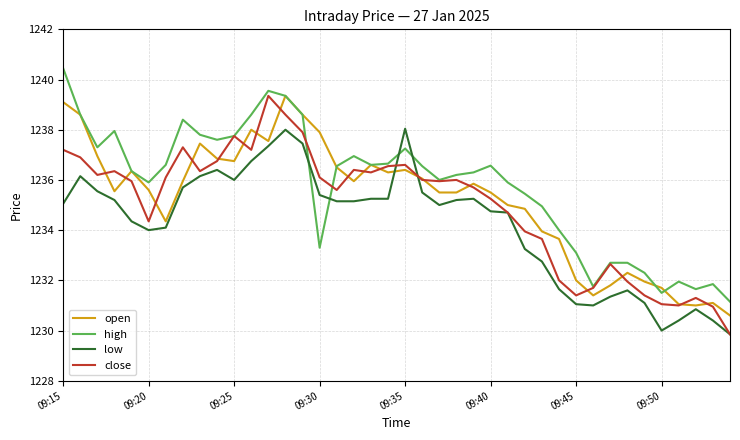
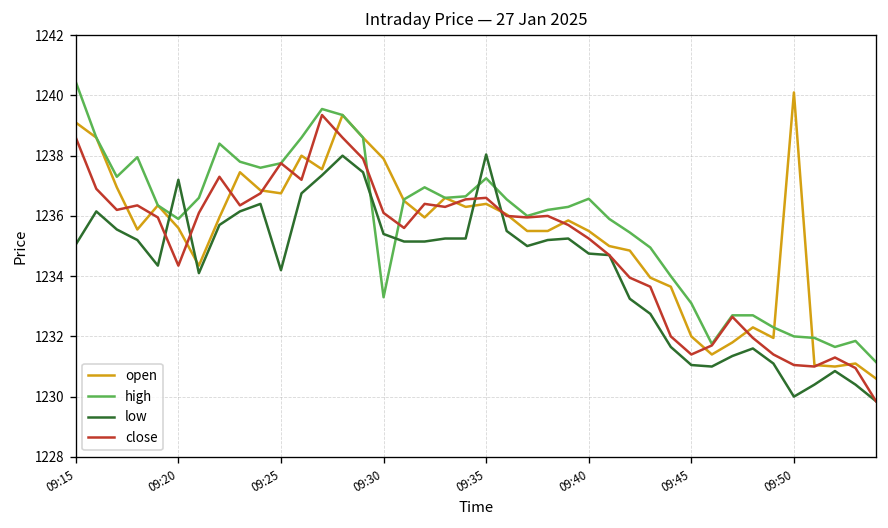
  {
    "open": {
      "09:15": 1239.1,
      "09:20": 1235.6,
      "09:25": 1236.8,
      "09:30": 1237.9,
      "09:35": 1236.4,
      "09:40": 1235.5,
      "09:45": 1232.0,
-     "09:50": 1231.7
+     "09:50": 1240.1
    },
    "high": {
      "09:15": 1240.5,
      "09:20": 1235.9,
      "09:30": 1233.3,
      "09:35": 1237.3,
      "09:40": 1236.6,
      "09:45": 1233.1,
-     "09:50": 1231.5
+     "09:50": 1232.0
    },
    "low": {
      "09:15": 1235.1,
-     "09:20": 1234.0,
-     "09:25": 1236.0,
+     "09:20": 1237.2,
+     "09:25": 1234.2,
      "09:30": 1235.4,
      "09:35": 1238.0,
      "09:40": 1234.8,
      "09:45": 1231.1,
      "09:50": 1230.0
    },
    "close": {
-     "09:15": 1237.2,
+     "09:15": 1238.6,
      "09:20": 1234.4,
      "09:30": 1236.1,
      "09:35": 1236.6,
      "09:40": 1235.3,
      "09:45": 1231.4,
      "09:50": 1231.1
    }
  }
